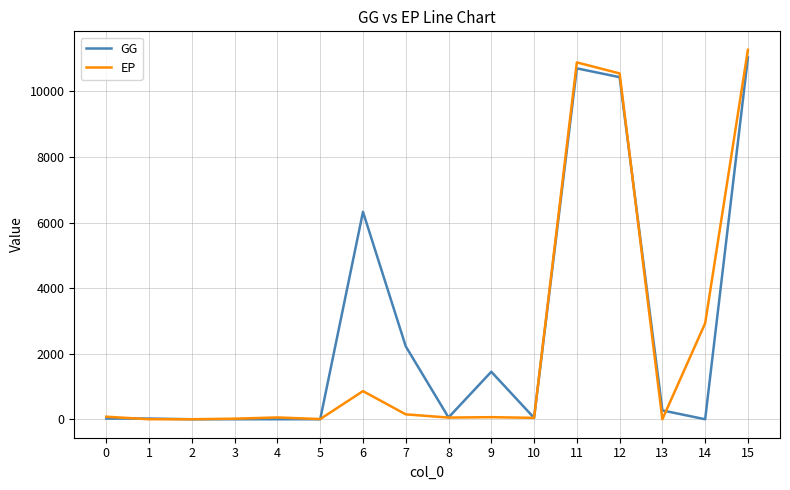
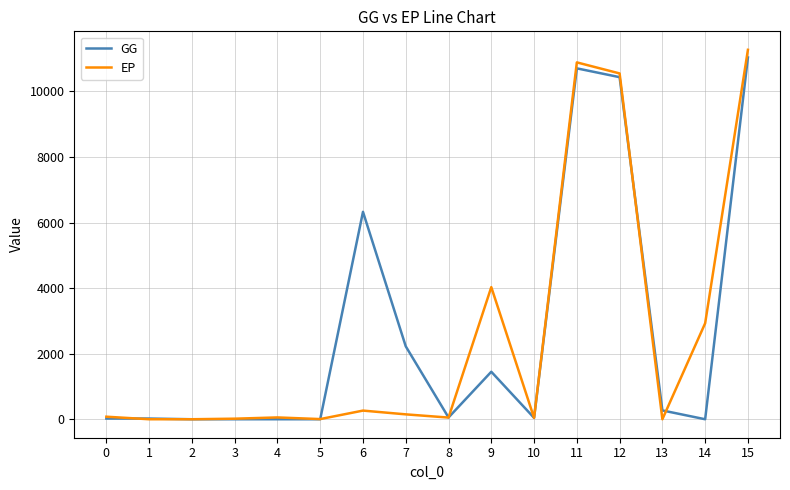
  {
    "GG": {
      "6": 6300,
      "7": 2200,
      "9": 1400,
      "11": 10700,
      "12": 10400,
      "13": 300,
      "14": 0,
      "15": 11000
    },
    "EP": {
-     "6": 900,
+     "6": 300,
      "7": 100,
-     "9": 100,
+     "9": 4000,
      "11": 10900,
      "12": 10500,
      "13": 0,
      "14": 2900,
      "15": 11300
    }
  }
